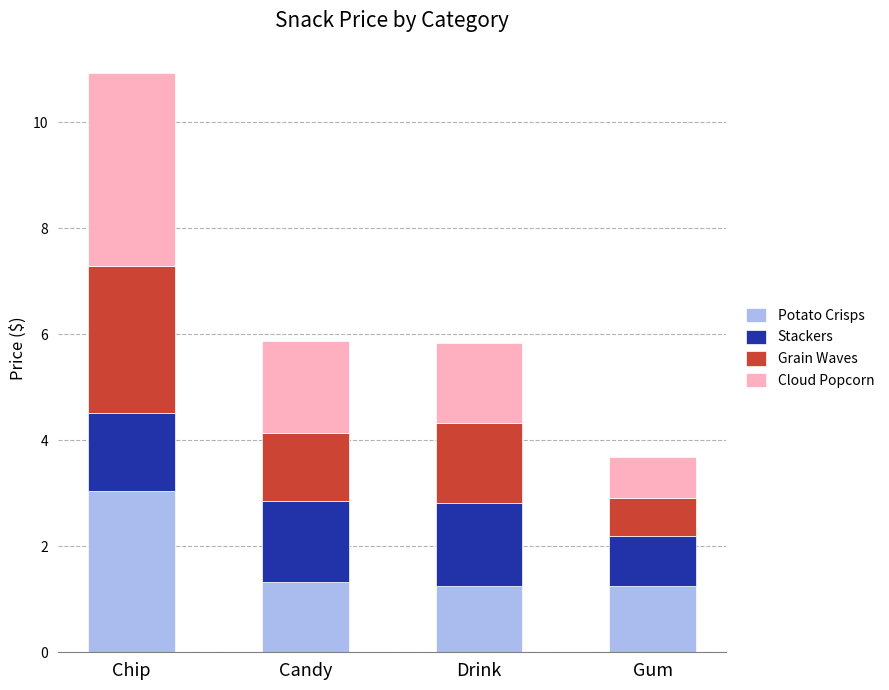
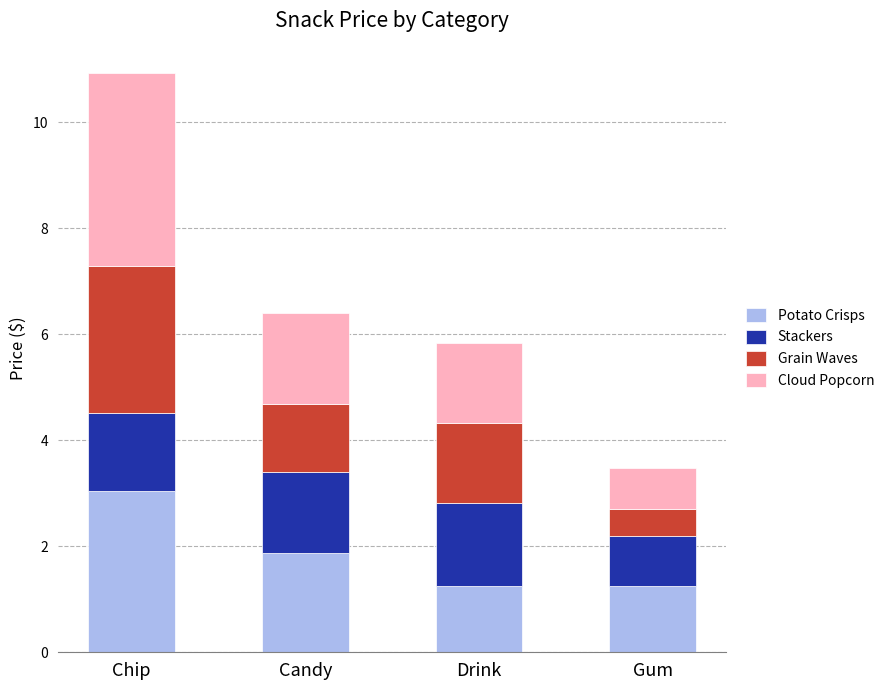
  {
    "Potato Crisps": {
      "Chip": 3.1,
-     "Candy": 1.3,
+     "Candy": 1.9,
      "Drink": 1.3,
      "Gum": 1.3
    },
    "Stackers": {
      "Chip": 1.5,
      "Candy": 1.5,
      "Drink": 1.6,
      "Gum": 1.0
    },
    "Grain Waves": {
      "Chip": 2.8,
      "Candy": 1.3,
      "Drink": 1.5,
-     "Gum": 0.7
+     "Gum": 0.5
    },
    "Cloud Popcorn": {
      "Chip": 3.6,
      "Candy": 1.7,
      "Drink": 1.5,
      "Gum": 0.8
    }
  }
